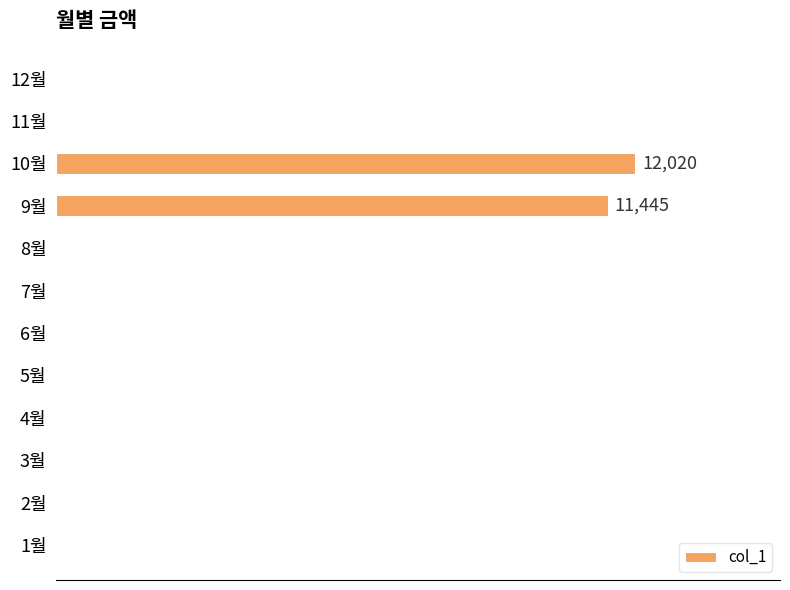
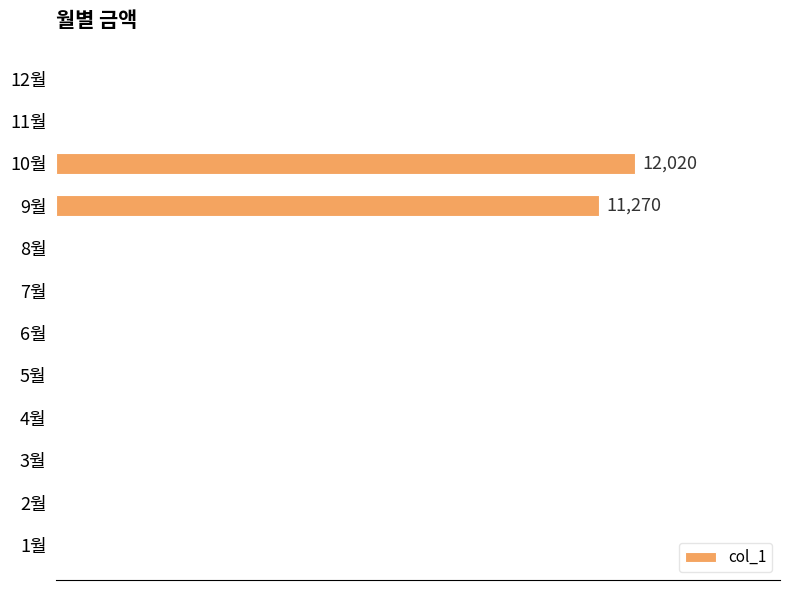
  {
    "10월": "12,020",
-   "9월": "11,445"
+   "9월": "11,270"
  }
